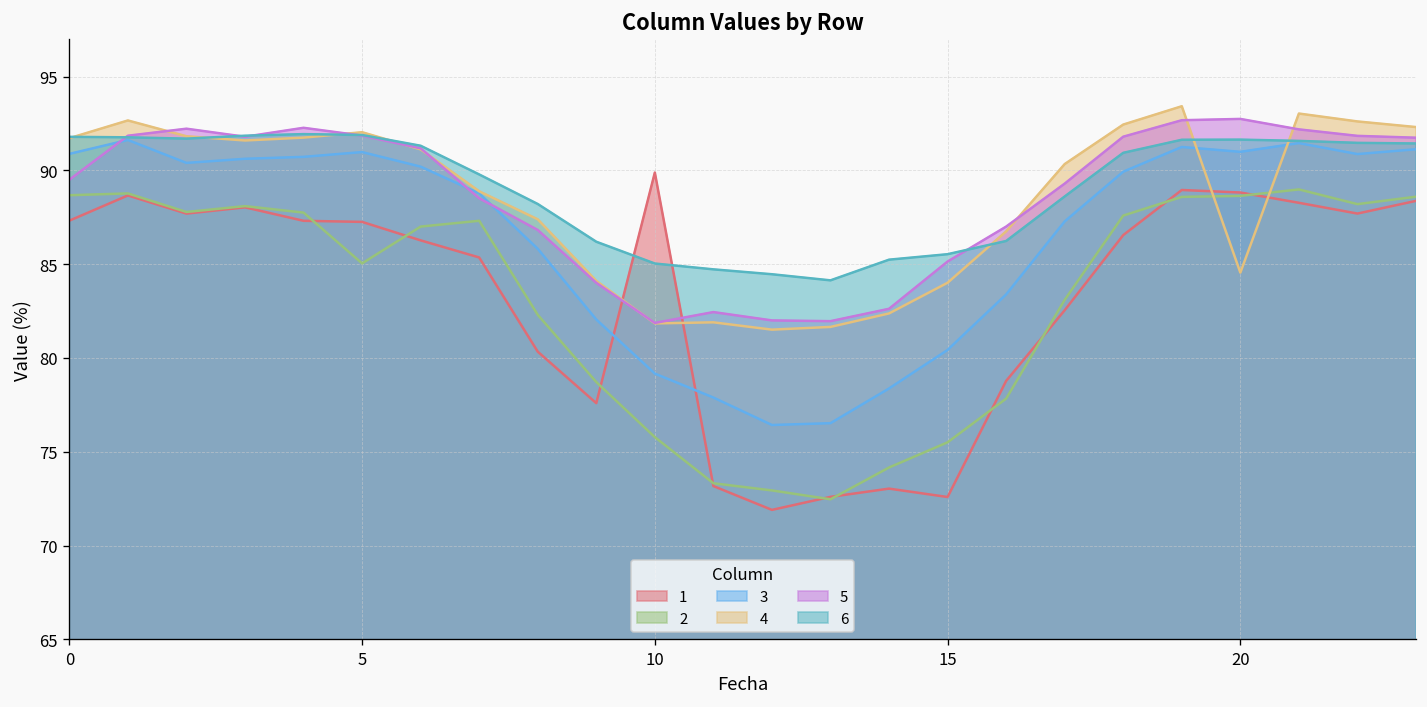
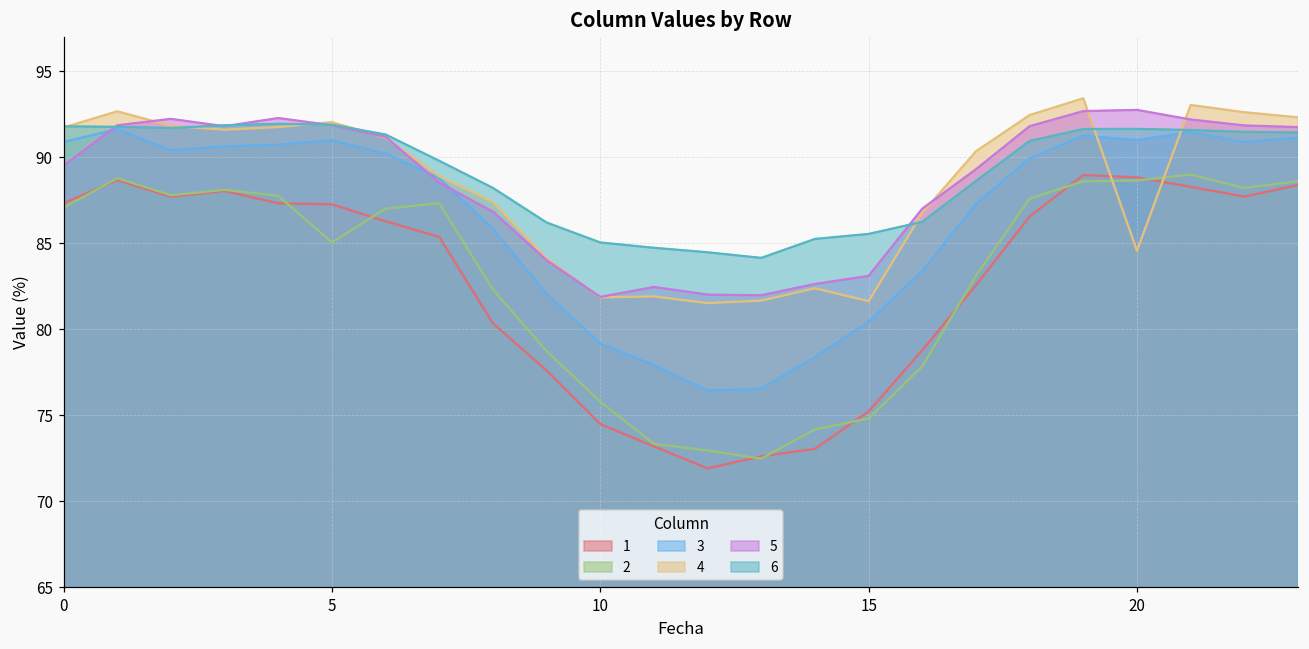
  {
    "1": {
      "0": 87.3,
      "5": 87.3,
-     "10": 89.9,
-     "15": 72.6,
+     "10": 74.5,
+     "15": 75.2,
      "20": 88.8
    },
    "2": {
-     "0": 88.7,
+     "0": 87.1,
      "5": 85.0,
      "10": 75.8,
-     "15": 75.5,
+     "15": 74.8,
      "20": 88.6
    },
    "4": {
-     "15": 84.0,
+     "15": 81.6,
      "20": 84.6
    },
    "5": {
      "0": 89.5,
-     "15": 85.1,
+     "15": 83.1,
      "20": 92.7
    }
  }
